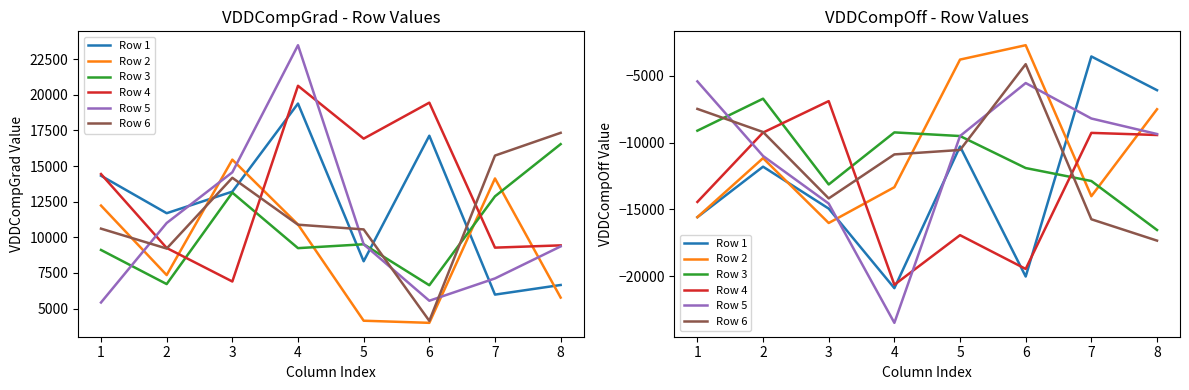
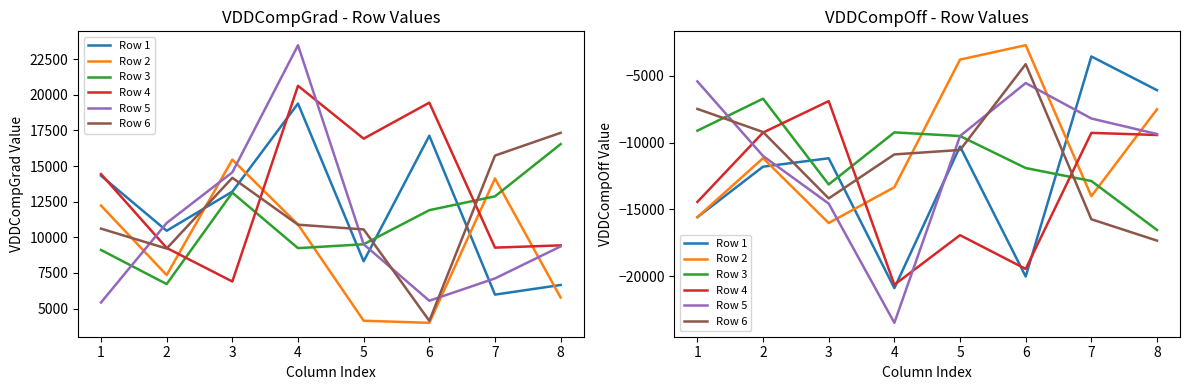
  {
    "VDDCompGrad - Row Values": {
      "Row 1": {
-       "2": 11700,
+       "2": 10500,
        "4": 19400,
        "5": 8300,
        "6": 17100,
        "7": 6000,
        "8": 6700
      },
      "Row 2": {
        "1": 12200,
        "2": 7400,
        "3": 15400,
        "5": 4100,
        "7": 14100,
        "8": 5800
      },
      "Row 3": {
        "1": 9100,
        "2": 6700,
        "4": 9200,
-       "6": 6600,
+       "6": 11900,
        "7": 12900,
        "8": 16500
      },
      "Row 4": {
        "3": 6900,
        "4": 20600,
        "5": 16900,
        "6": 19400,
        "7": 9300
      },
      "Row 5": {
        "1": 5400,
        "2": 11000,
        "3": 14600,
        "4": 23500,
        "6": 5600,
        "7": 7100
      },
      "Row 6": {
        "1": 10600,
        "3": 14200,
        "5": 10600,
        "7": 15700,
        "8": 17300
      }
    },
    "VDDCompOff - Row Values": {
      "Row 1": {
        "2": -11800,
-       "3": -14900,
+       "3": -11200,
        "4": -20900,
        "5": -10300,
        "6": -20000,
        "7": -3600,
        "8": -6100
      },
      "Row 2": {
        "3": -16000,
        "4": -13300,
        "5": -3800,
        "6": -2700,
        "7": -14000,
        "8": -7500
      },
      "Row 3": {
        "1": -9100,
        "2": -6700,
        "3": -13100,
        "4": -9200,
        "6": -11900,
        "7": -12900,
        "8": -16500
      },
      "Row 4": {
        "1": -14400,
        "3": -6900,
        "4": -20600,
        "5": -16900,
        "6": -19400,
        "7": -9300
      },
      "Row 5": {
        "1": -5400,
        "3": -14600,
        "4": -23500,
        "6": -5600,
        "7": -8200
      },
      "Row 6": {
        "1": -7500,
        "3": -14200,
        "4": -10900,
        "5": -10600,
        "6": -4100,
        "7": -15700,
        "8": -17300
      }
    }
  }
